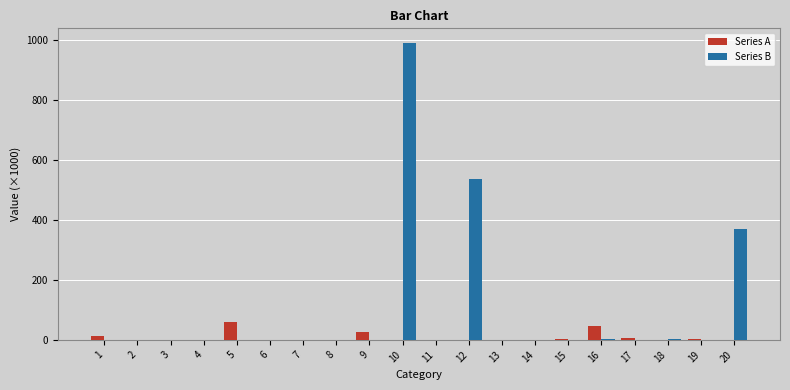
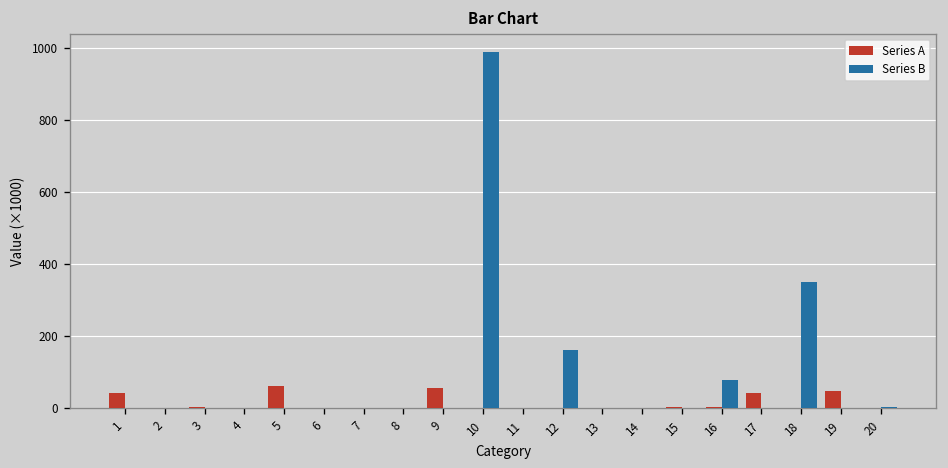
  {
    "Series A": {
-     "1": 10,
+     "1": 40,
      "2": 0,
      "4": 0,
      "5": 60,
      "6": 0,
      "7": 0,
      "8": 0,
-     "9": 30,
+     "9": 60,
      "11": 0,
      "12": 0,
      "13": 0,
-     "16": 50,
-     "17": 10,
+     "16": 0,
+     "17": 40,
      "18": 0,
-     "19": 0,
+     "19": 50,
      "20": 0
    },
    "Series B": {
      "2": 0,
      "4": 0,
      "5": 0,
      "6": 0,
      "7": 0,
      "8": 0,
      "10": 990,
      "11": 0,
-     "12": 540,
+     "12": 160,
      "13": 0,
      "15": 0,
-     "16": 0,
-     "18": 0,
+     "16": 80,
+     "18": 350,
      "19": 0,
-     "20": 370
+     "20": 0
    }
  }
